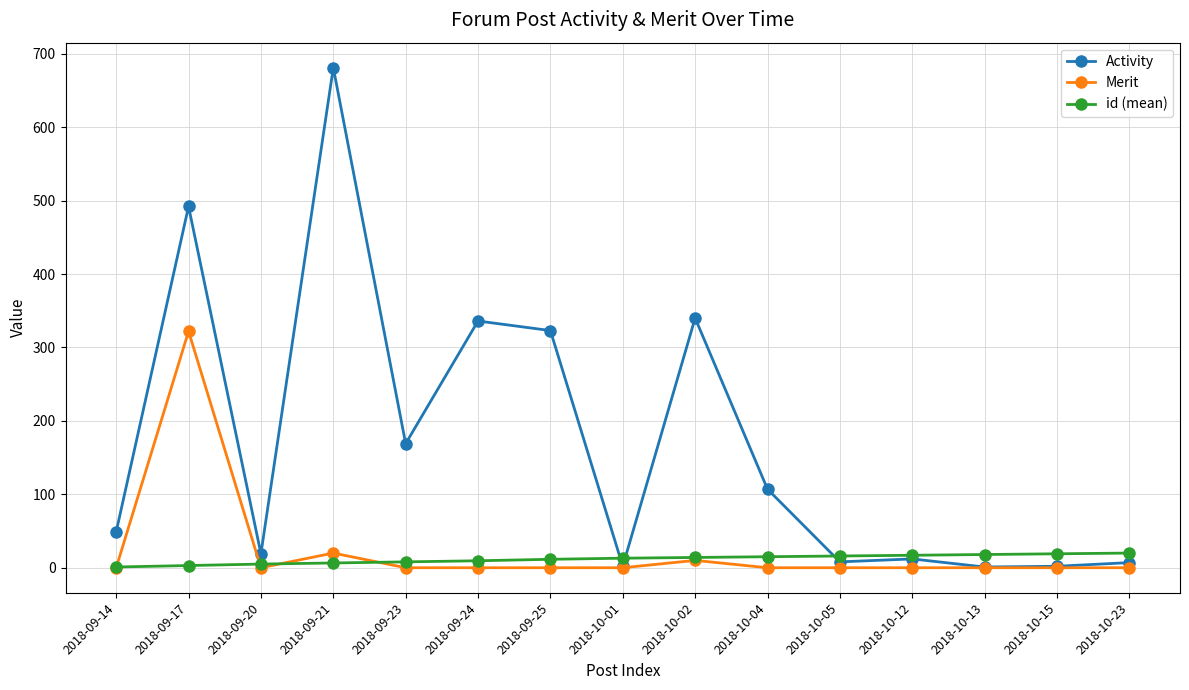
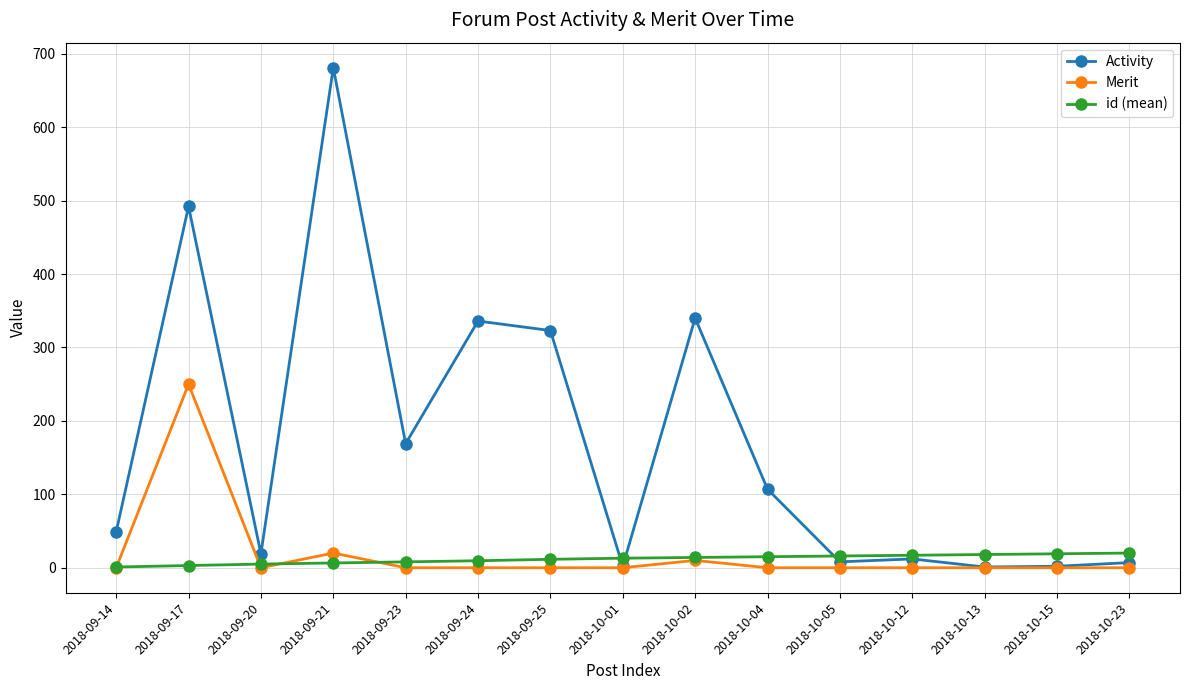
  {
    "Activity": {
      "2018-09-14": 50,
      "2018-09-17": 490,
      "2018-09-20": 20,
      "2018-09-21": 680,
      "2018-09-23": 170,
      "2018-09-24": 340,
      "2018-09-25": 320,
      "2018-10-02": 340,
      "2018-10-04": 110,
      "2018-10-05": 10,
      "2018-10-12": 10,
      "2018-10-23": 10
    },
    "Merit": {
-     "2018-09-17": 320,
+     "2018-09-17": 250,
      "2018-09-20": 0,
      "2018-09-21": 20,
      "2018-09-23": 0,
      "2018-09-24": 0,
      "2018-09-25": 0,
      "2018-10-02": 10,
      "2018-10-04": 0,
      "2018-10-05": 0,
      "2018-10-12": 0,
      "2018-10-23": 0
    },
    "id (mean)": {
      "2018-09-17": 0,
      "2018-09-20": 10,
      "2018-09-21": 10,
      "2018-09-23": 10,
      "2018-09-24": 10,
      "2018-09-25": 10,
      "2018-10-01": 10,
      "2018-10-02": 10,
      "2018-10-04": 20,
      "2018-10-05": 20,
      "2018-10-12": 20,
      "2018-10-13": 20,
      "2018-10-15": 20,
      "2018-10-23": 20
    }
  }
